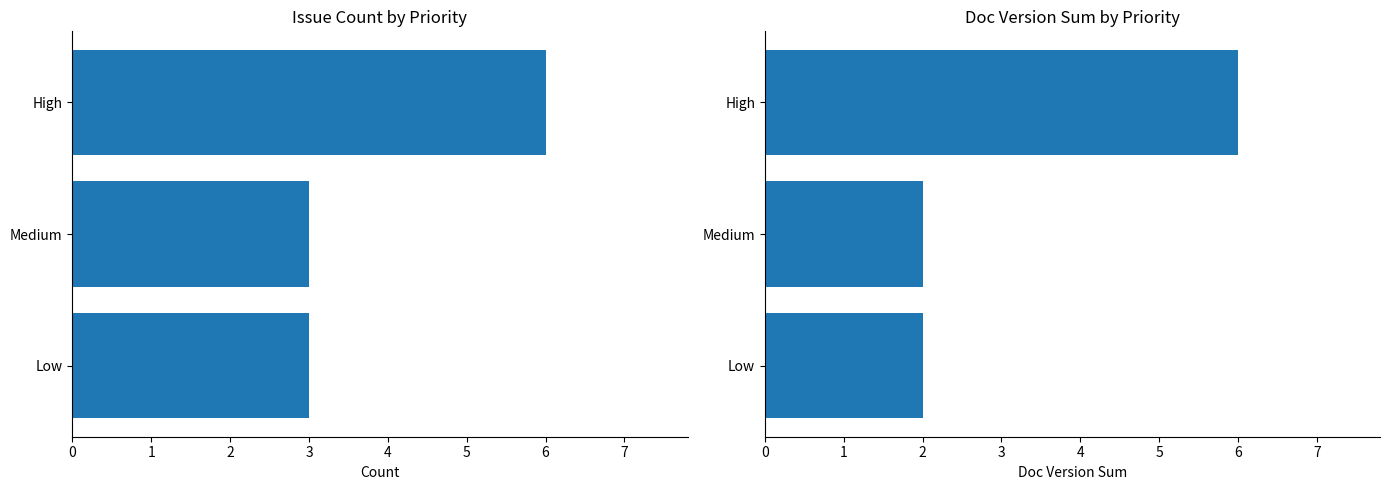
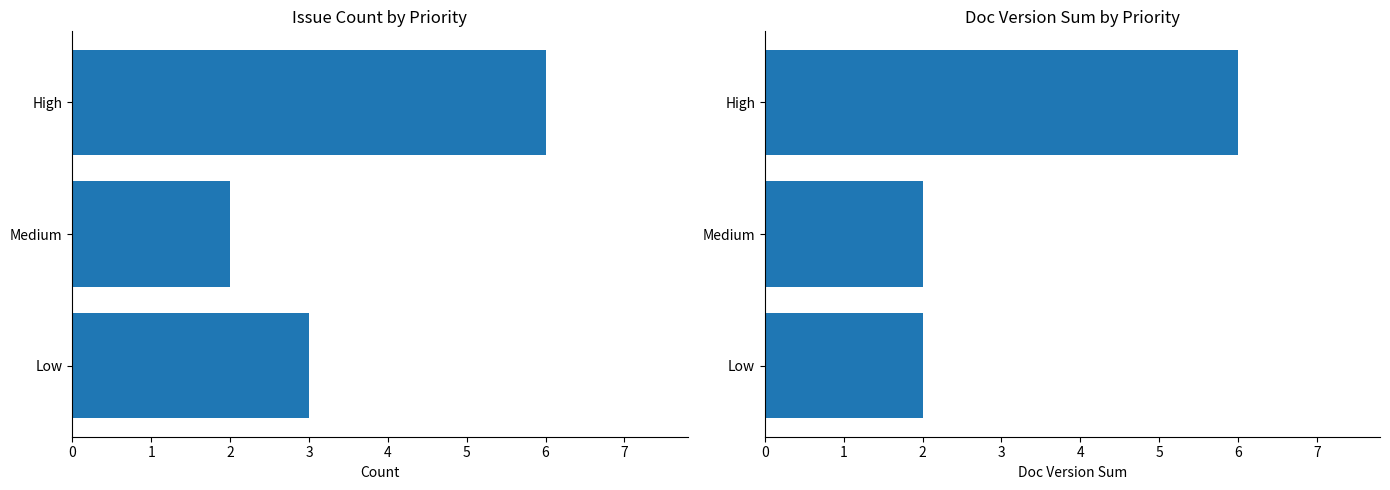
  {
    "Issue Count by Priority": {
      "High": 6,
-     "Medium": 3,
+     "Medium": 2,
      "Low": 3
    },
    "Doc Version Sum by Priority": {
      "High": 6.0,
      "Medium": 2.0,
      "Low": 2.0
    }
  }
